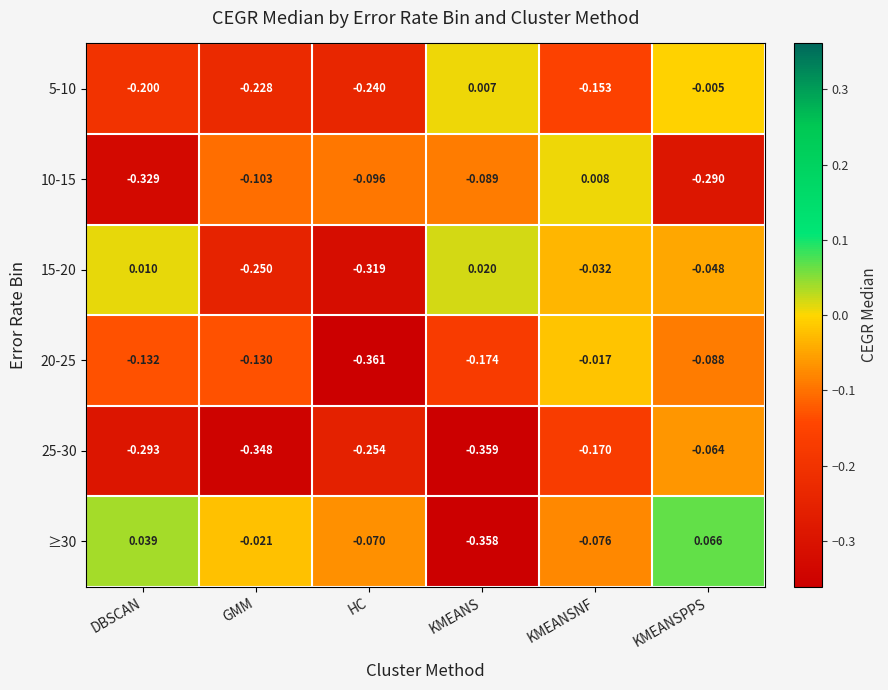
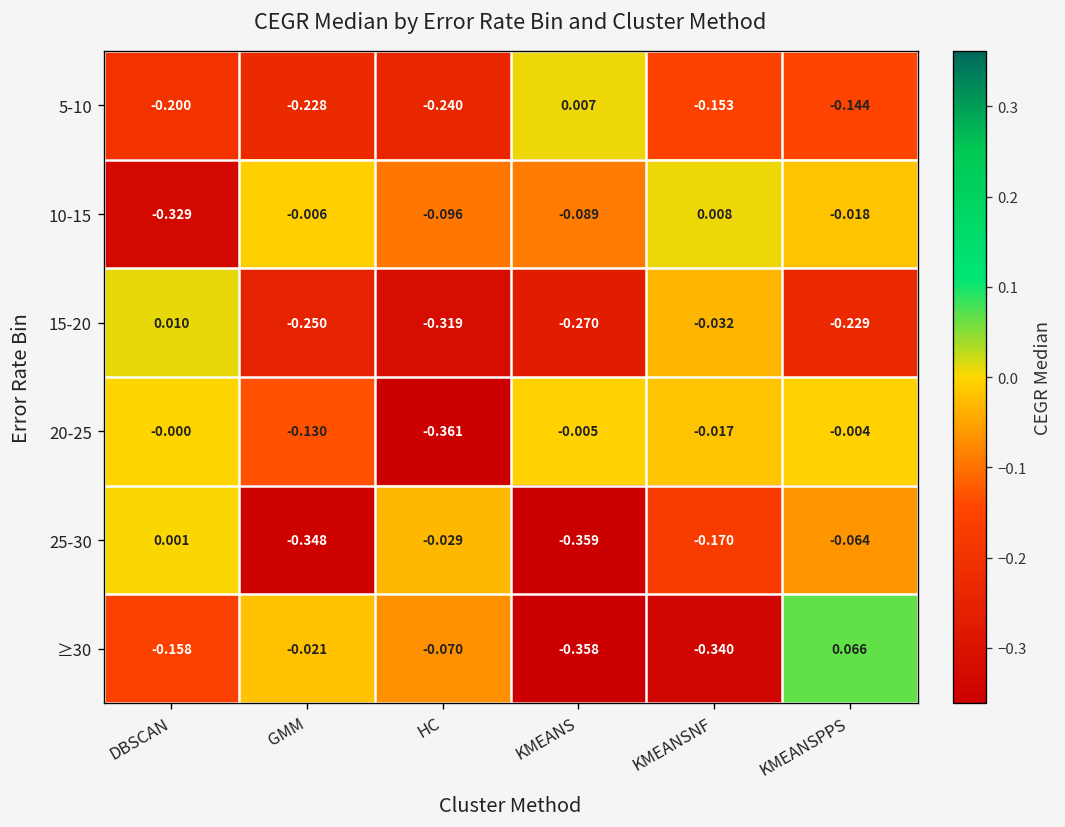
  {
    "5-10": {
      "DBSCAN": -0.200,
      "GMM": -0.228,
      "HC": -0.240,
      "KMEANS": 0.007,
      "KMEANSNF": -0.153,
-     "KMEANSPPS": -0.005
+     "KMEANSPPS": -0.144
    },
    "10-15": {
      "DBSCAN": -0.329,
-     "GMM": -0.103,
+     "GMM": -0.006,
      "HC": -0.096,
      "KMEANS": -0.089,
      "KMEANSNF": 0.008,
-     "KMEANSPPS": -0.290
+     "KMEANSPPS": -0.018
    },
    "15-20": {
      "DBSCAN": 0.010,
      "GMM": -0.250,
      "HC": -0.319,
-     "KMEANS": 0.020,
+     "KMEANS": -0.270,
      "KMEANSNF": -0.032,
-     "KMEANSPPS": -0.048
+     "KMEANSPPS": -0.229
    },
    "20-25": {
-     "DBSCAN": -0.132,
+     "DBSCAN": -0.000,
      "GMM": -0.130,
      "HC": -0.361,
-     "KMEANS": -0.174,
+     "KMEANS": -0.005,
      "KMEANSNF": -0.017,
-     "KMEANSPPS": -0.088
+     "KMEANSPPS": -0.004
    },
    "25-30": {
-     "DBSCAN": -0.293,
+     "DBSCAN": 0.001,
      "GMM": -0.348,
-     "HC": -0.254,
+     "HC": -0.029,
      "KMEANS": -0.359,
      "KMEANSNF": -0.170,
      "KMEANSPPS": -0.064
    },
    "≥30": {
-     "DBSCAN": 0.039,
+     "DBSCAN": -0.158,
      "GMM": -0.021,
      "HC": -0.070,
      "KMEANS": -0.358,
-     "KMEANSNF": -0.076,
+     "KMEANSNF": -0.340,
      "KMEANSPPS": 0.066
    }
  }
